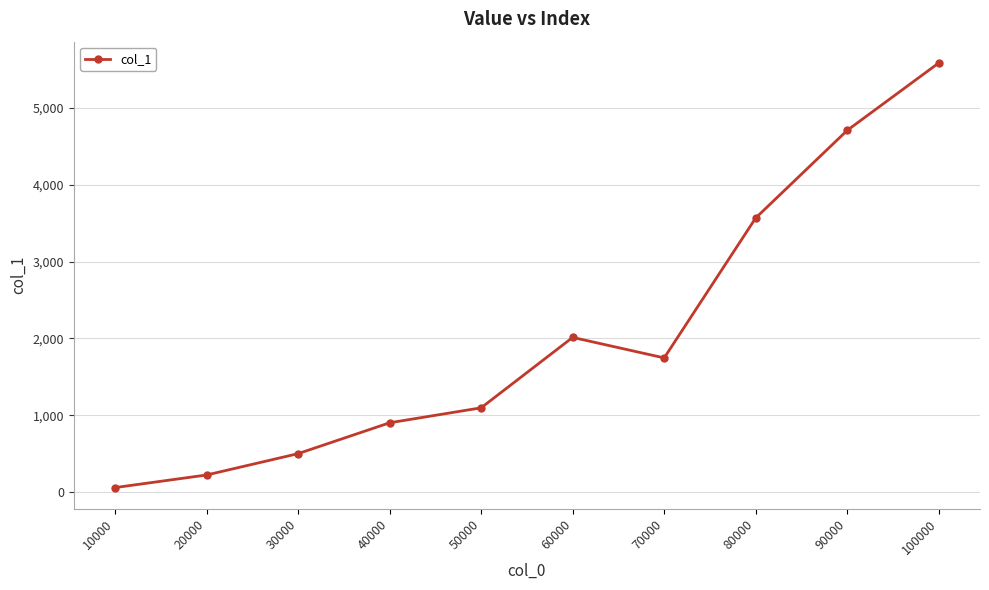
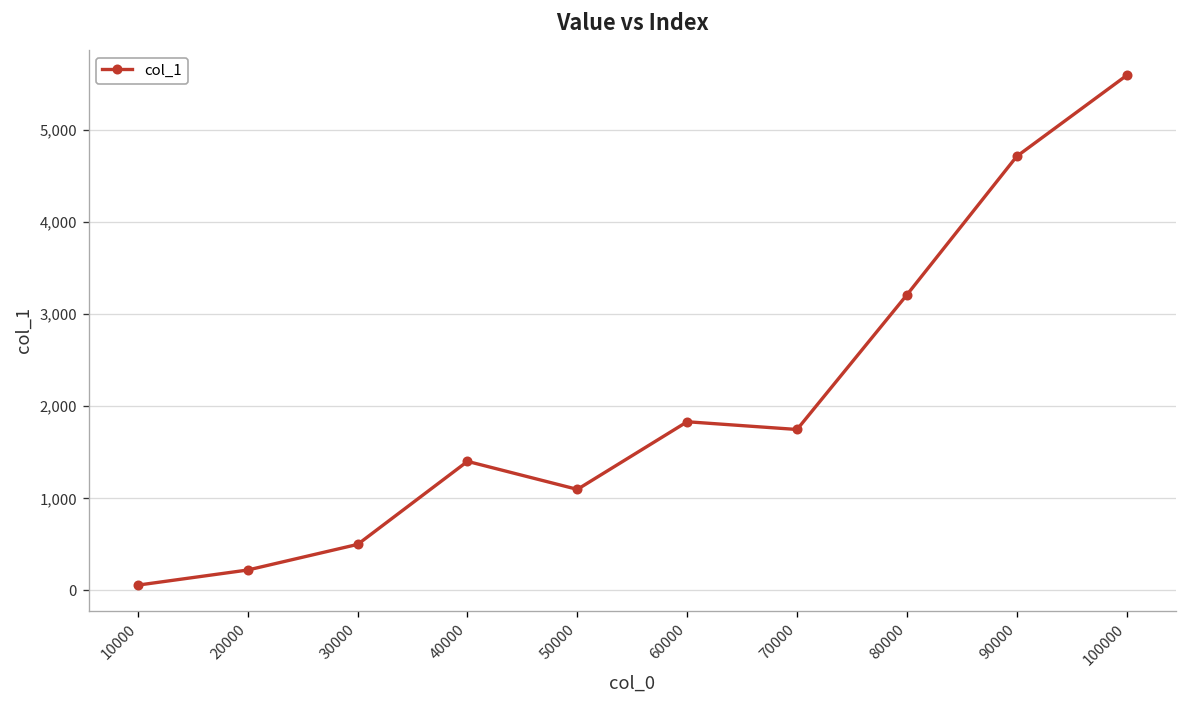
  {
    "10000": "100",
    "20000": "200",
    "30000": "500",
-   "40000": "900",
+   "40000": "1,400",
    "50000": "1,100",
-   "60000": "2,000",
+   "60000": "1,800",
    "70000": "1,700",
-   "80000": "3,600",
+   "80000": "3,200",
    "90000": "4,700",
    "100000": "5,600"
  }
